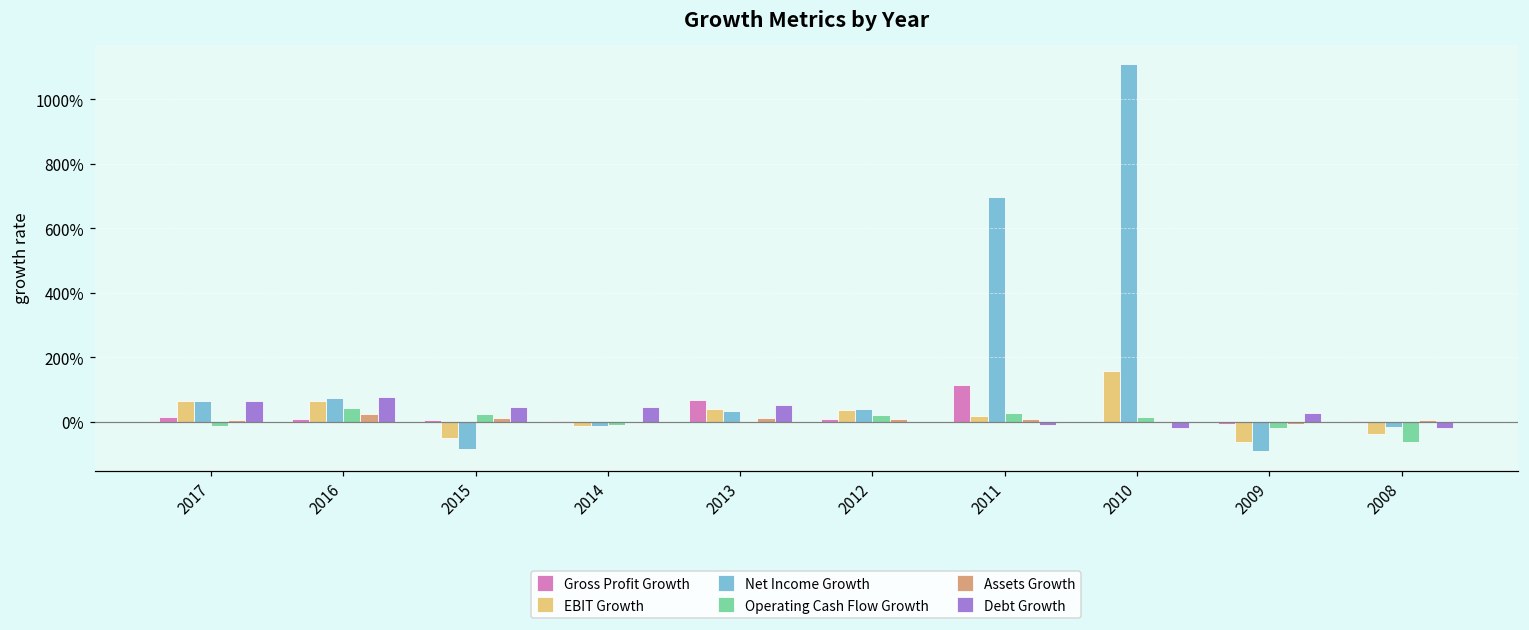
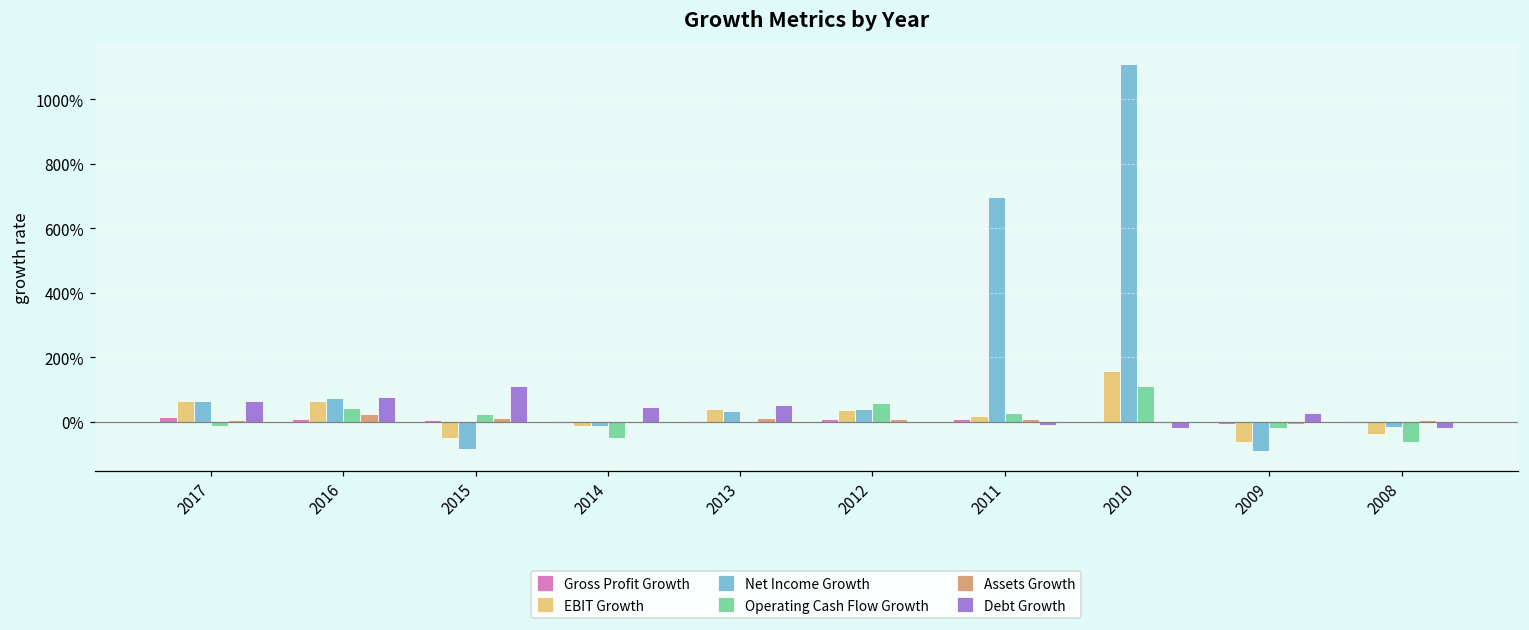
  {
    "Gross Profit Growth": {
      "2017": "20%",
-     "2013": "70%",
-     "2011": "110%",
+     "2013": "0%",
+     "2011": "10%",
      "2010": "0%"
    },
    "Net Income Growth": {
      "2017": "60%",
      "2016": "70%",
      "2015": "-80%",
      "2014": "-10%",
      "2013": "30%",
      "2012": "40%",
      "2011": "700%",
      "2010": "1110%",
      "2009": "-90%",
      "2008": "-20%"
    },
    "Operating Cash Flow Growth": {
      "2017": "-10%",
      "2016": "40%",
      "2015": "30%",
-     "2014": "-10%",
-     "2012": "20%",
+     "2014": "-50%",
+     "2012": "60%",
      "2011": "30%",
-     "2010": "10%",
+     "2010": "110%",
      "2009": "-20%",
      "2008": "-60%"
    },
    "Debt Growth": {
      "2017": "60%",
      "2016": "80%",
-     "2015": "50%",
+     "2015": "110%",
      "2014": "50%",
      "2013": "50%",
      "2011": "-10%",
      "2010": "-20%",
      "2009": "30%",
      "2008": "-20%"
    }
  }
